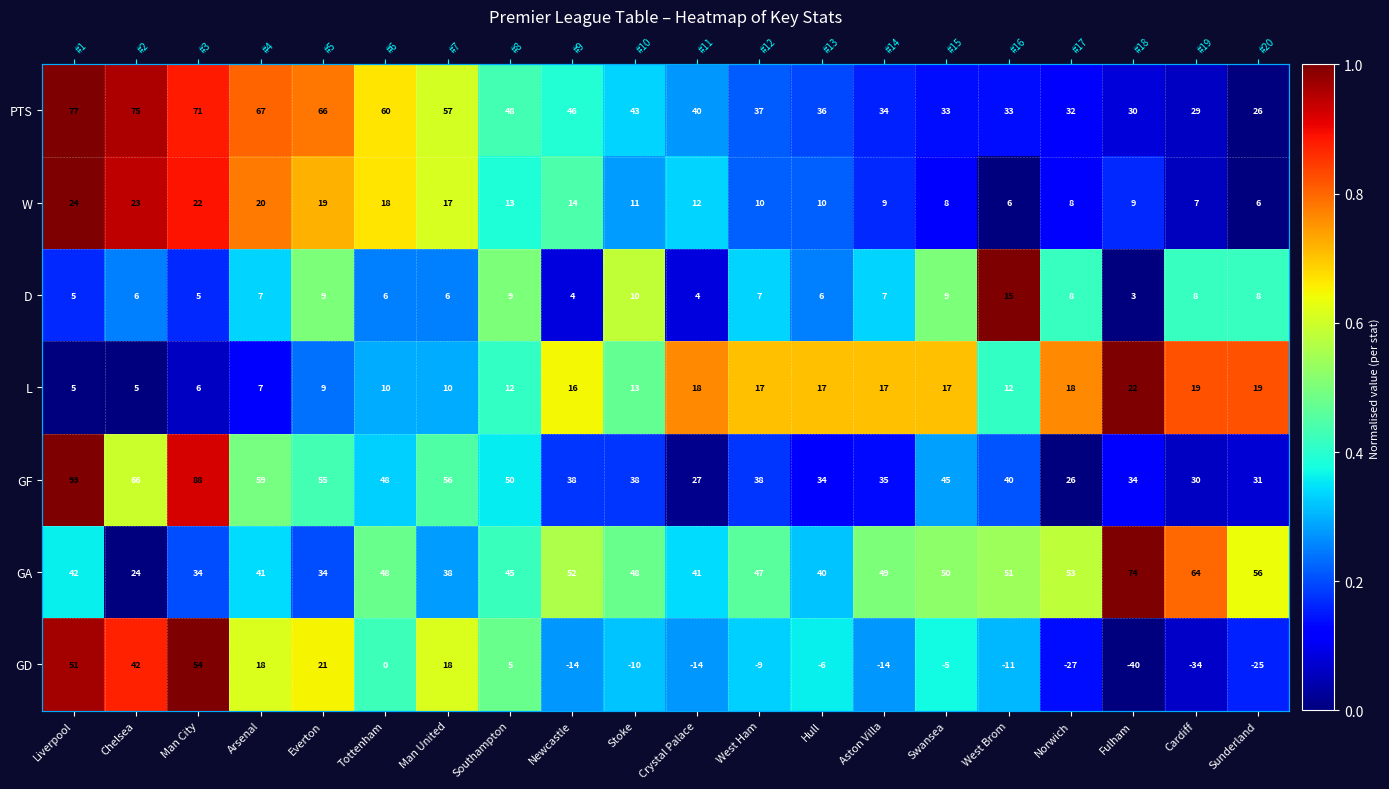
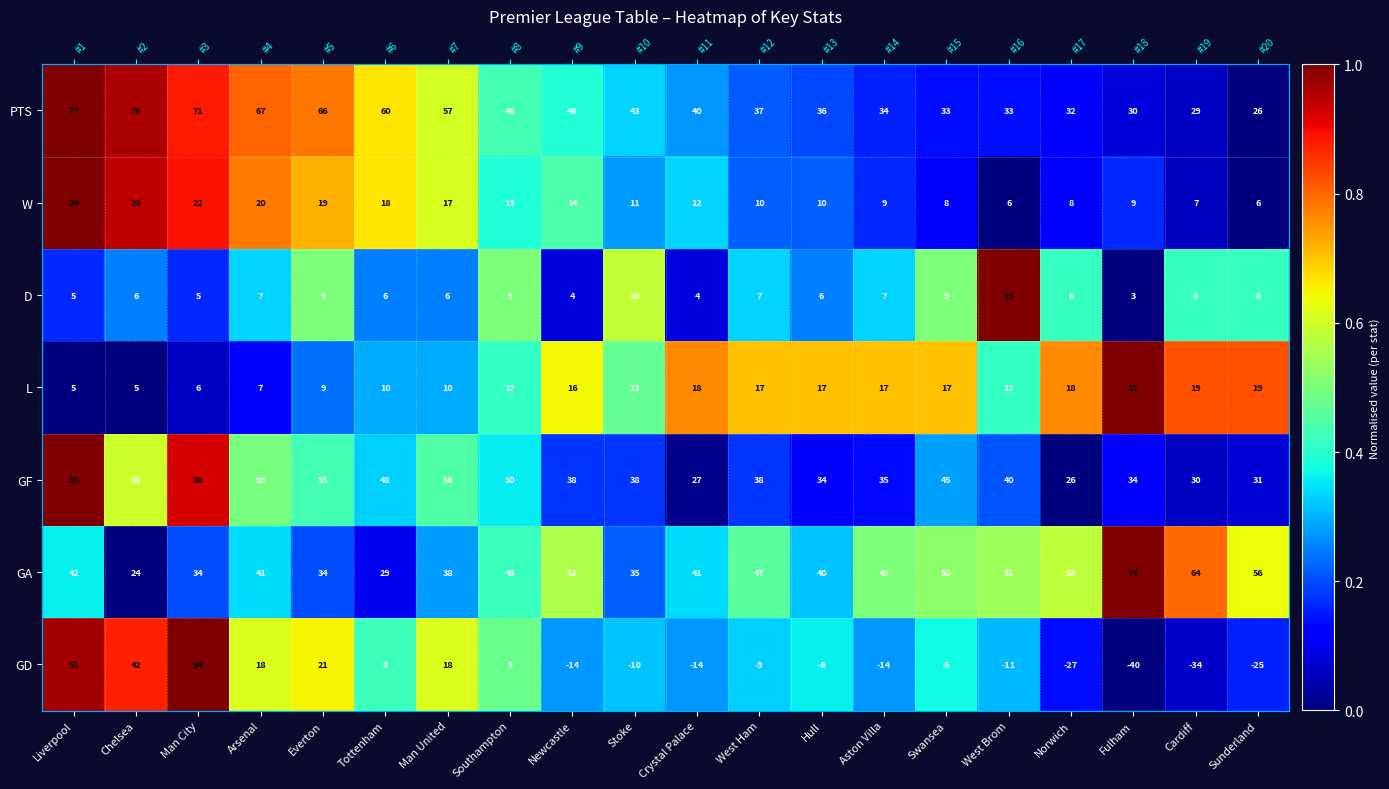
  {
    "PTS": {
      "Liverpool": 77,
      "Chelsea": 75,
      "Man City": 71,
      "Arsenal": 67,
      "Everton": 66,
      "Tottenham": 60,
      "Man United": 57,
      "Southampton": 48,
      "Newcastle": 46,
      "Stoke": 43,
      "Crystal Palace": 40,
      "West Ham": 37,
      "Hull": 36,
      "Aston Villa": 34,
      "Swansea": 33,
      "West Brom": 33,
      "Norwich": 32,
      "Fulham": 30,
      "Cardiff": 29,
      "Sunderland": 26
    },
    "W": {
      "Liverpool": 24,
      "Chelsea": 23,
      "Man City": 22,
      "Arsenal": 20,
      "Everton": 19,
      "Tottenham": 18,
      "Man United": 17,
      "Southampton": 13,
      "Newcastle": 14,
      "Stoke": 11,
      "Crystal Palace": 12,
      "West Ham": 10,
      "Hull": 10,
      "Aston Villa": 9,
      "Swansea": 8,
      "West Brom": 6,
      "Norwich": 8,
      "Fulham": 9,
      "Cardiff": 7,
      "Sunderland": 6
    },
    "D": {
      "Liverpool": 5,
      "Chelsea": 6,
      "Man City": 5,
      "Arsenal": 7,
      "Everton": 9,
      "Tottenham": 6,
      "Man United": 6,
      "Southampton": 9,
      "Newcastle": 4,
      "Stoke": 10,
      "Crystal Palace": 4,
      "West Ham": 7,
      "Hull": 6,
      "Aston Villa": 7,
      "Swansea": 9,
      "West Brom": 15,
      "Norwich": 8,
      "Fulham": 3,
      "Cardiff": 8,
      "Sunderland": 8
    },
    "L": {
      "Liverpool": 5,
      "Chelsea": 5,
      "Man City": 6,
      "Arsenal": 7,
      "Everton": 9,
      "Tottenham": 10,
      "Man United": 10,
      "Southampton": 12,
      "Newcastle": 16,
      "Stoke": 13,
      "Crystal Palace": 18,
      "West Ham": 17,
      "Hull": 17,
      "Aston Villa": 17,
      "Swansea": 17,
      "West Brom": 12,
      "Norwich": 18,
      "Fulham": 22,
      "Cardiff": 19,
      "Sunderland": 19
    },
    "GF": {
      "Liverpool": 93,
      "Chelsea": 66,
      "Man City": 88,
      "Arsenal": 59,
      "Everton": 55,
      "Tottenham": 48,
      "Man United": 56,
      "Southampton": 50,
      "Newcastle": 38,
      "Stoke": 38,
      "Crystal Palace": 27,
      "West Ham": 38,
      "Hull": 34,
      "Aston Villa": 35,
      "Swansea": 45,
      "West Brom": 40,
      "Norwich": 26,
      "Fulham": 34,
      "Cardiff": 30,
      "Sunderland": 31
    },
    "GA": {
      "Liverpool": 42,
      "Chelsea": 24,
      "Man City": 34,
      "Arsenal": 41,
      "Everton": 34,
-     "Tottenham": 48,
+     "Tottenham": 29,
      "Man United": 38,
      "Southampton": 45,
      "Newcastle": 52,
-     "Stoke": 48,
+     "Stoke": 35,
      "Crystal Palace": 41,
      "West Ham": 47,
      "Hull": 40,
      "Aston Villa": 49,
      "Swansea": 50,
      "West Brom": 51,
      "Norwich": 53,
      "Fulham": 74,
      "Cardiff": 64,
      "Sunderland": 56
    },
    "GD": {
      "Liverpool": 51,
      "Chelsea": 42,
      "Man City": 54,
      "Arsenal": 18,
      "Everton": 21,
      "Tottenham": 0,
      "Man United": 18,
      "Southampton": 5,
      "Newcastle": -14,
      "Stoke": -10,
      "Crystal Palace": -14,
      "West Ham": -9,
      "Hull": -6,
      "Aston Villa": -14,
      "Swansea": -5,
      "West Brom": -11,
      "Norwich": -27,
      "Fulham": -40,
      "Cardiff": -34,
      "Sunderland": -25
    }
  }
